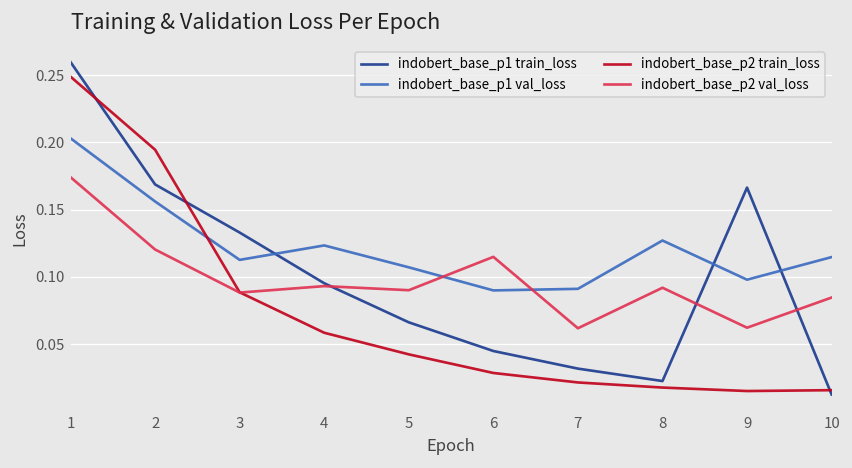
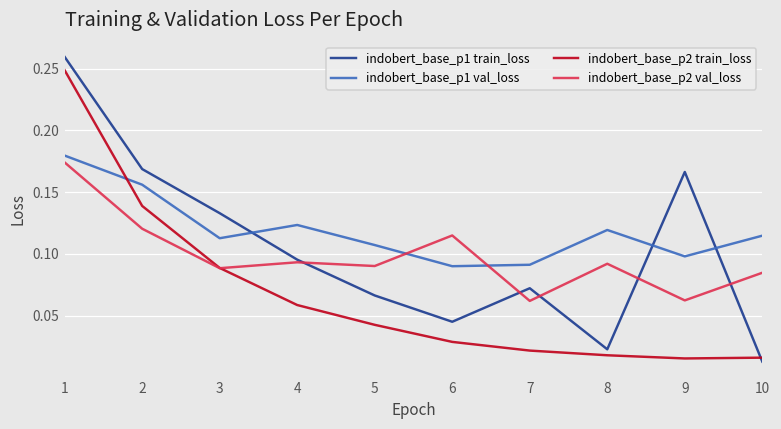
  {
    "indobert_base_p1 train_loss": {
      "1": 0.260,
      "2": 0.169,
      "3": 0.133,
      "5": 0.066,
      "6": 0.045,
-     "7": 0.032,
+     "7": 0.072,
      "8": 0.023,
      "9": 0.166,
      "10": 0.013
    },
    "indobert_base_p1 val_loss": {
-     "1": 0.203,
+     "1": 0.180,
      "2": 0.156,
      "3": 0.113,
      "4": 0.123,
      "5": 0.107,
      "6": 0.090,
      "7": 0.091,
-     "8": 0.127,
+     "8": 0.119,
      "9": 0.098,
      "10": 0.115
    },
    "indobert_base_p2 train_loss": {
      "1": 0.249,
-     "2": 0.194,
+     "2": 0.139,
      "4": 0.059,
      "5": 0.042,
      "6": 0.029,
      "7": 0.022,
      "8": 0.018,
      "9": 0.015,
      "10": 0.016
    },
    "indobert_base_p2 val_loss": {
      "1": 0.174,
      "2": 0.120,
      "5": 0.090,
      "6": 0.115,
      "7": 0.062,
      "8": 0.092,
      "9": 0.062,
      "10": 0.085
    }
  }
